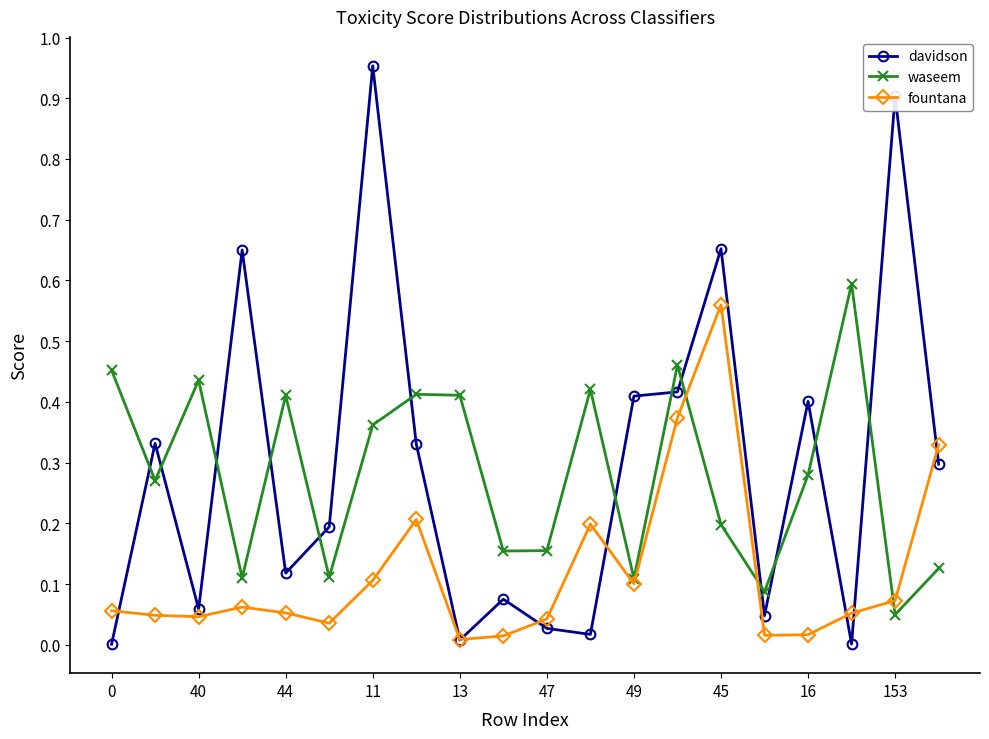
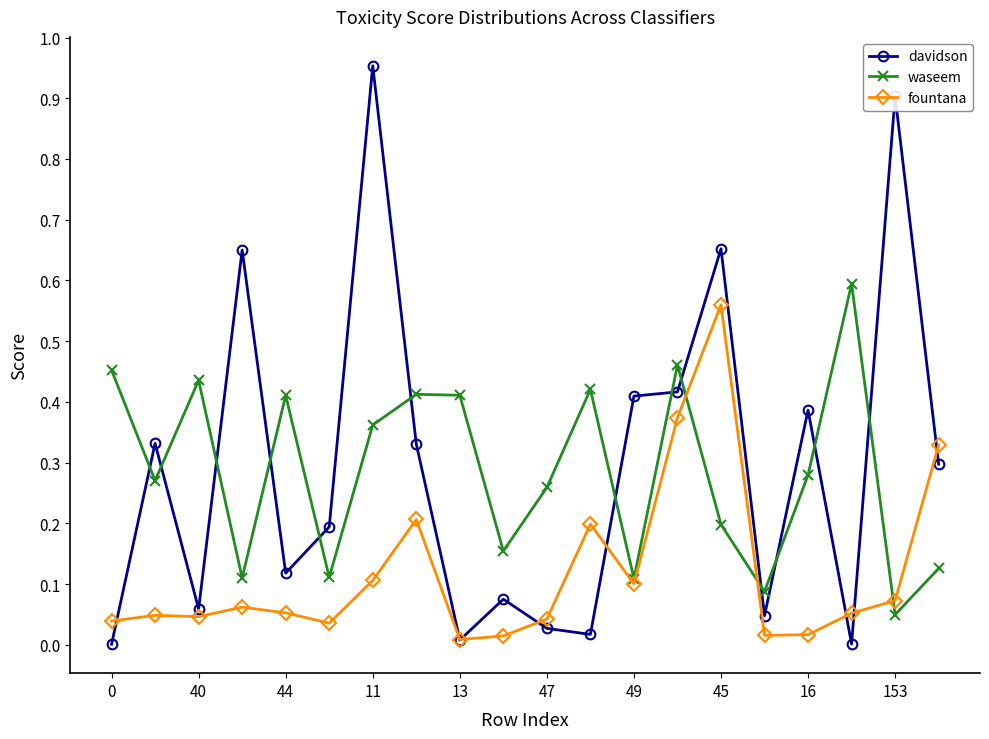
  {
    "davidson": {
      "0": 0.00,
      "40": 0.06,
      "44": 0.12,
      "47": 0.03,
      "49": 0.41,
      "45": 0.65,
-     "16": 0.40
+     "16": 0.39
    },
    "waseem": {
      "0": 0.45,
      "40": 0.44,
      "44": 0.41,
-     "47": 0.16,
+     "47": 0.26,
      "49": 0.11,
      "45": 0.20,
      "16": 0.28,
      "153": 0.05
    },
    "fountana": {
-     "0": 0.06,
+     "0": 0.04,
      "40": 0.05,
      "44": 0.05,
      "47": 0.04,
      "49": 0.10,
      "45": 0.56,
      "16": 0.02,
      "153": 0.07
    }
  }
